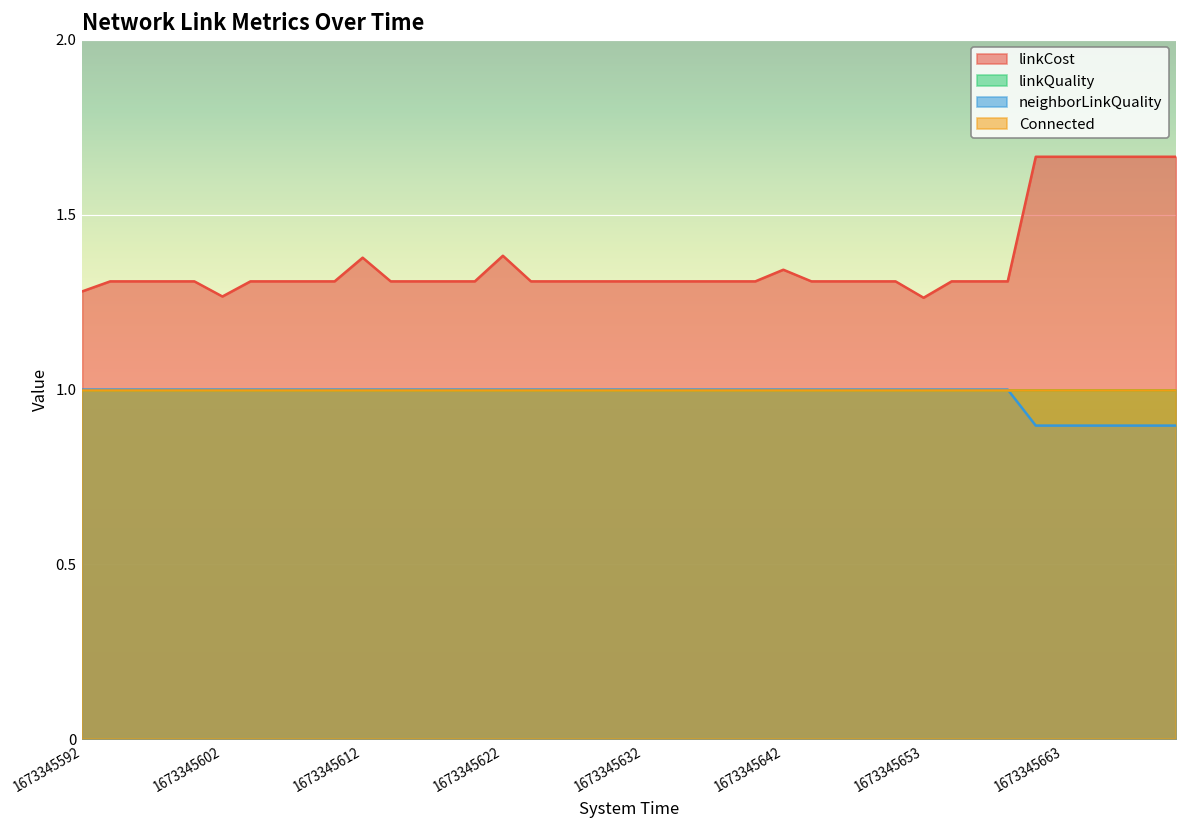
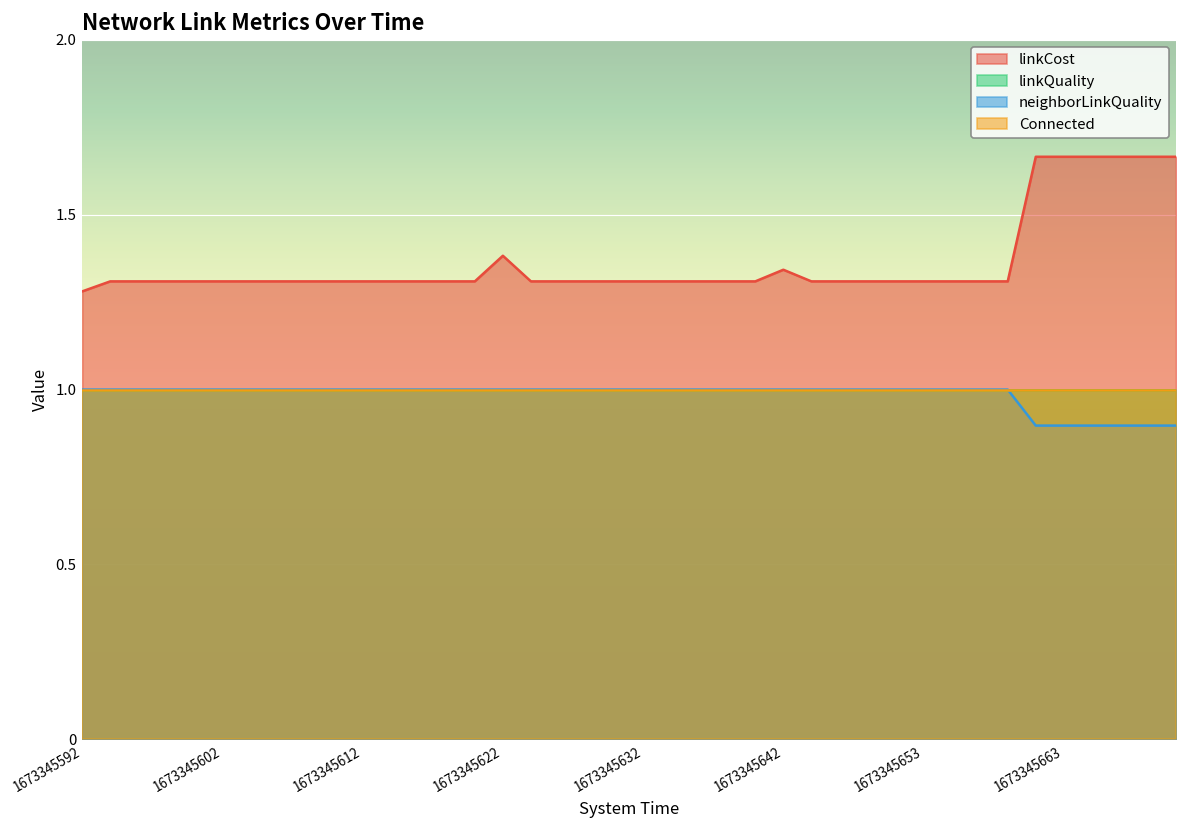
  {
    "linkCost": {
      "1673345592": 1.28,
-     "1673345602": 1.27,
-     "1673345612": 1.38,
+     "1673345602": 1.31,
+     "1673345612": 1.31,
      "1673345622": 1.38,
      "1673345632": 1.31,
      "1673345642": 1.34,
-     "1673345653": 1.26,
+     "1673345653": 1.31,
      "1673345663": 1.67
    },
    "Connected": {
      "1673345663": 1.00
    },
    "neighborLinkQuality": {
      "1673345663": 0.90
    }
  }
